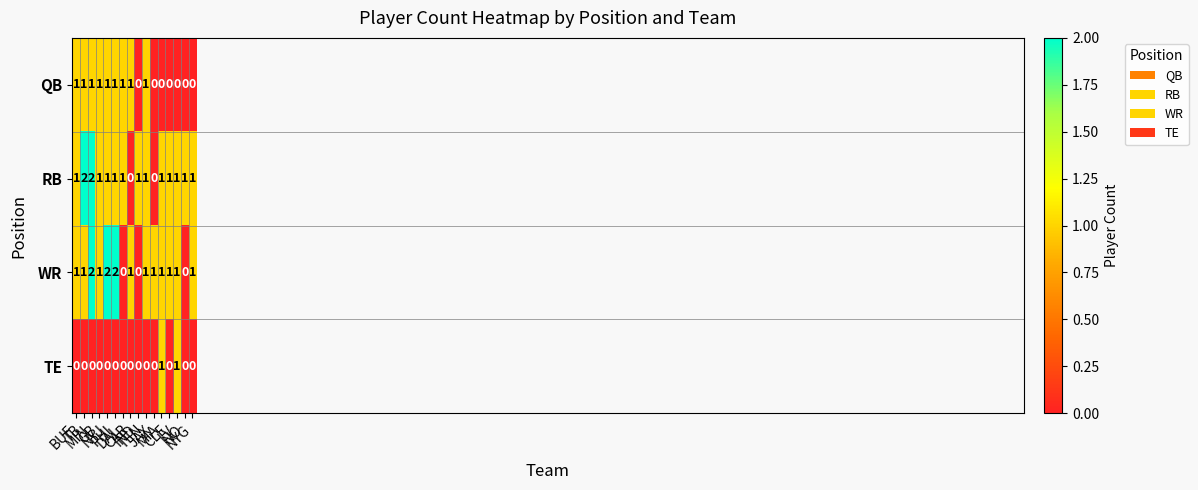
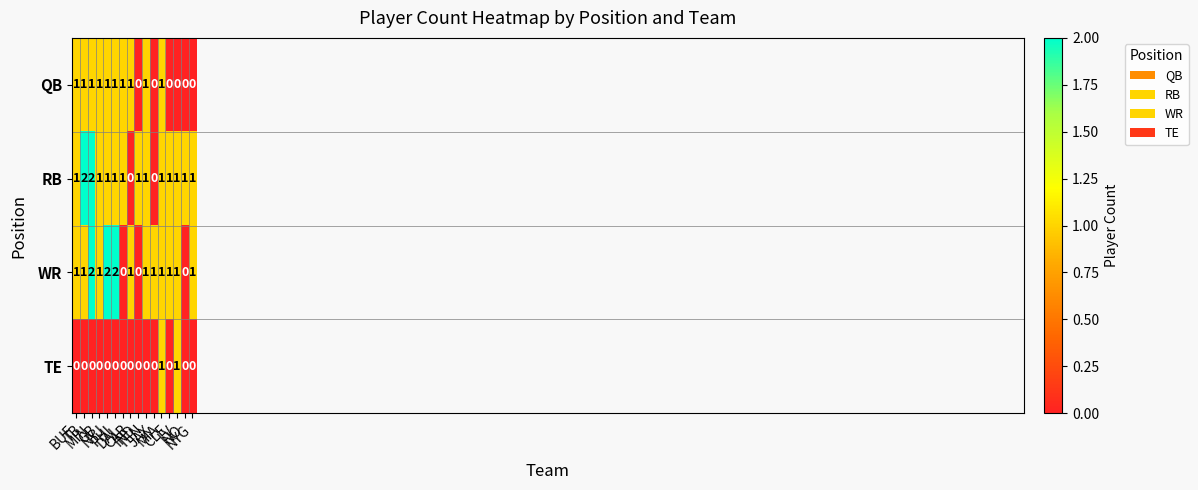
  {
    "QB": {
      "BUF": 1,
      "TB": 1,
      "MIN": 1,
      "GB": 1,
      "NYJ": 1,
      "PHI": 1,
      "DAL": 1,
      "CAR": 1,
      "IND": 0,
      "TEN": 1,
      "JAX": 0,
-     "MIA": 0,
+     "MIA": 1,
      "CLE": 0,
      "LV": 0,
      "NO": 0,
      "NYG": 0
    },
    "RB": {
      "BUF": 1,
      "TB": 2,
      "MIN": 2,
      "GB": 1,
      "NYJ": 1,
      "PHI": 1,
      "DAL": 1,
      "CAR": 0,
      "IND": 1,
      "TEN": 1,
      "JAX": 0,
      "MIA": 1,
      "CLE": 1,
      "LV": 1,
      "NO": 1,
      "NYG": 1
    },
    "WR": {
      "BUF": 1,
      "TB": 1,
      "MIN": 2,
      "GB": 1,
      "NYJ": 2,
      "PHI": 2,
      "DAL": 0,
      "CAR": 1,
      "IND": 0,
      "TEN": 1,
      "JAX": 1,
      "MIA": 1,
      "CLE": 1,
      "LV": 1,
      "NO": 0,
      "NYG": 1
    },
    "TE": {
      "BUF": 0,
      "TB": 0,
      "MIN": 0,
      "GB": 0,
      "NYJ": 0,
      "PHI": 0,
      "DAL": 0,
      "CAR": 0,
      "IND": 0,
      "TEN": 0,
      "JAX": 0,
      "MIA": 1,
      "CLE": 0,
      "LV": 1,
      "NO": 0,
      "NYG": 0
    }
  }
